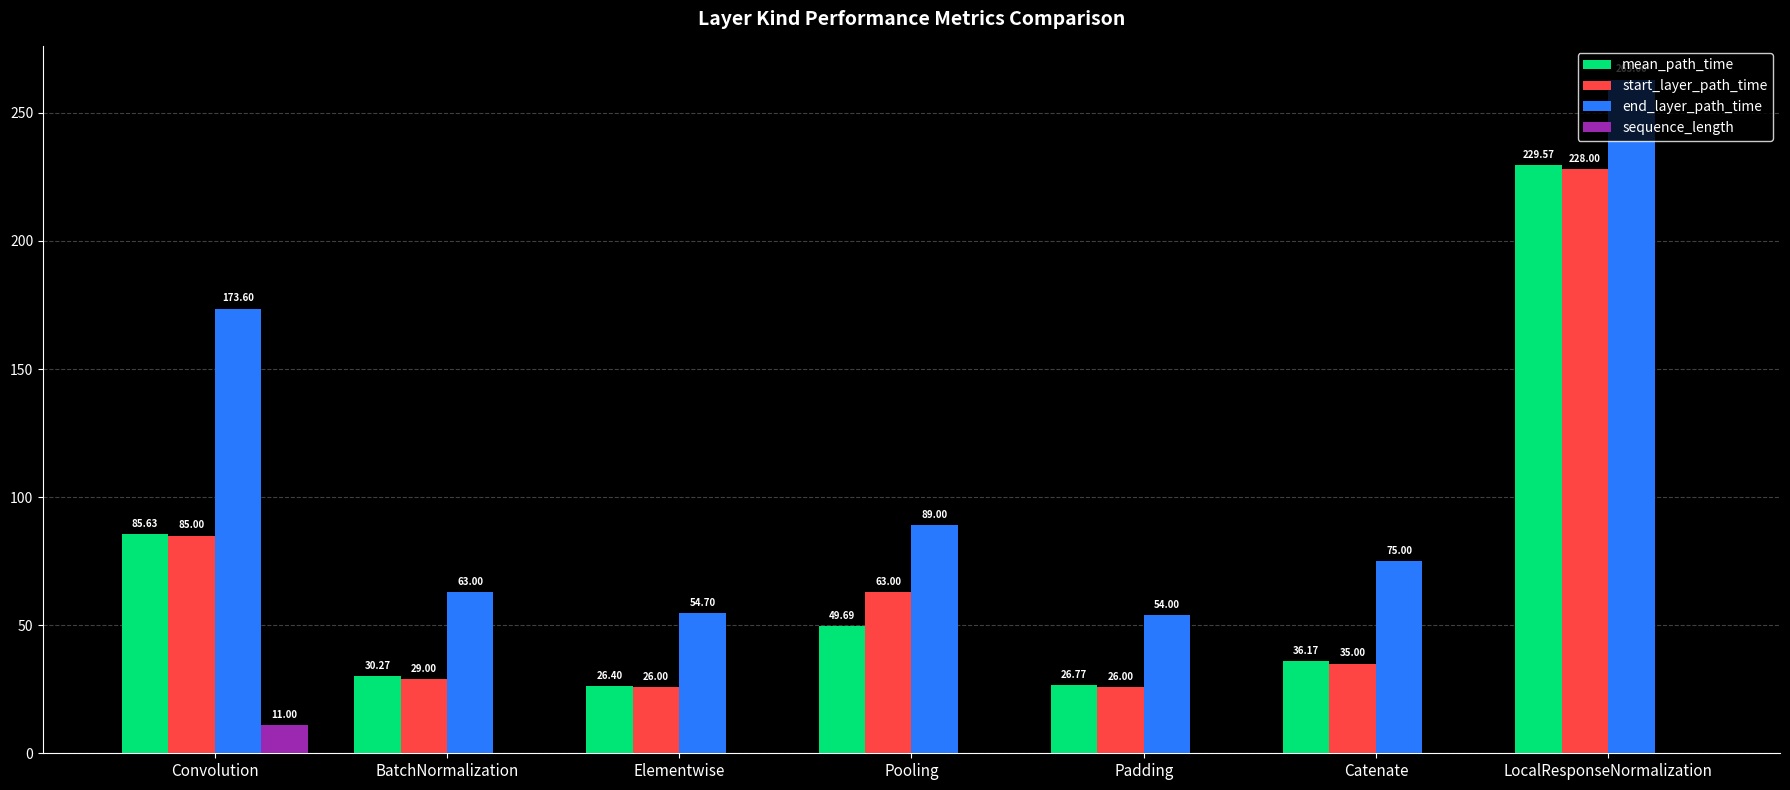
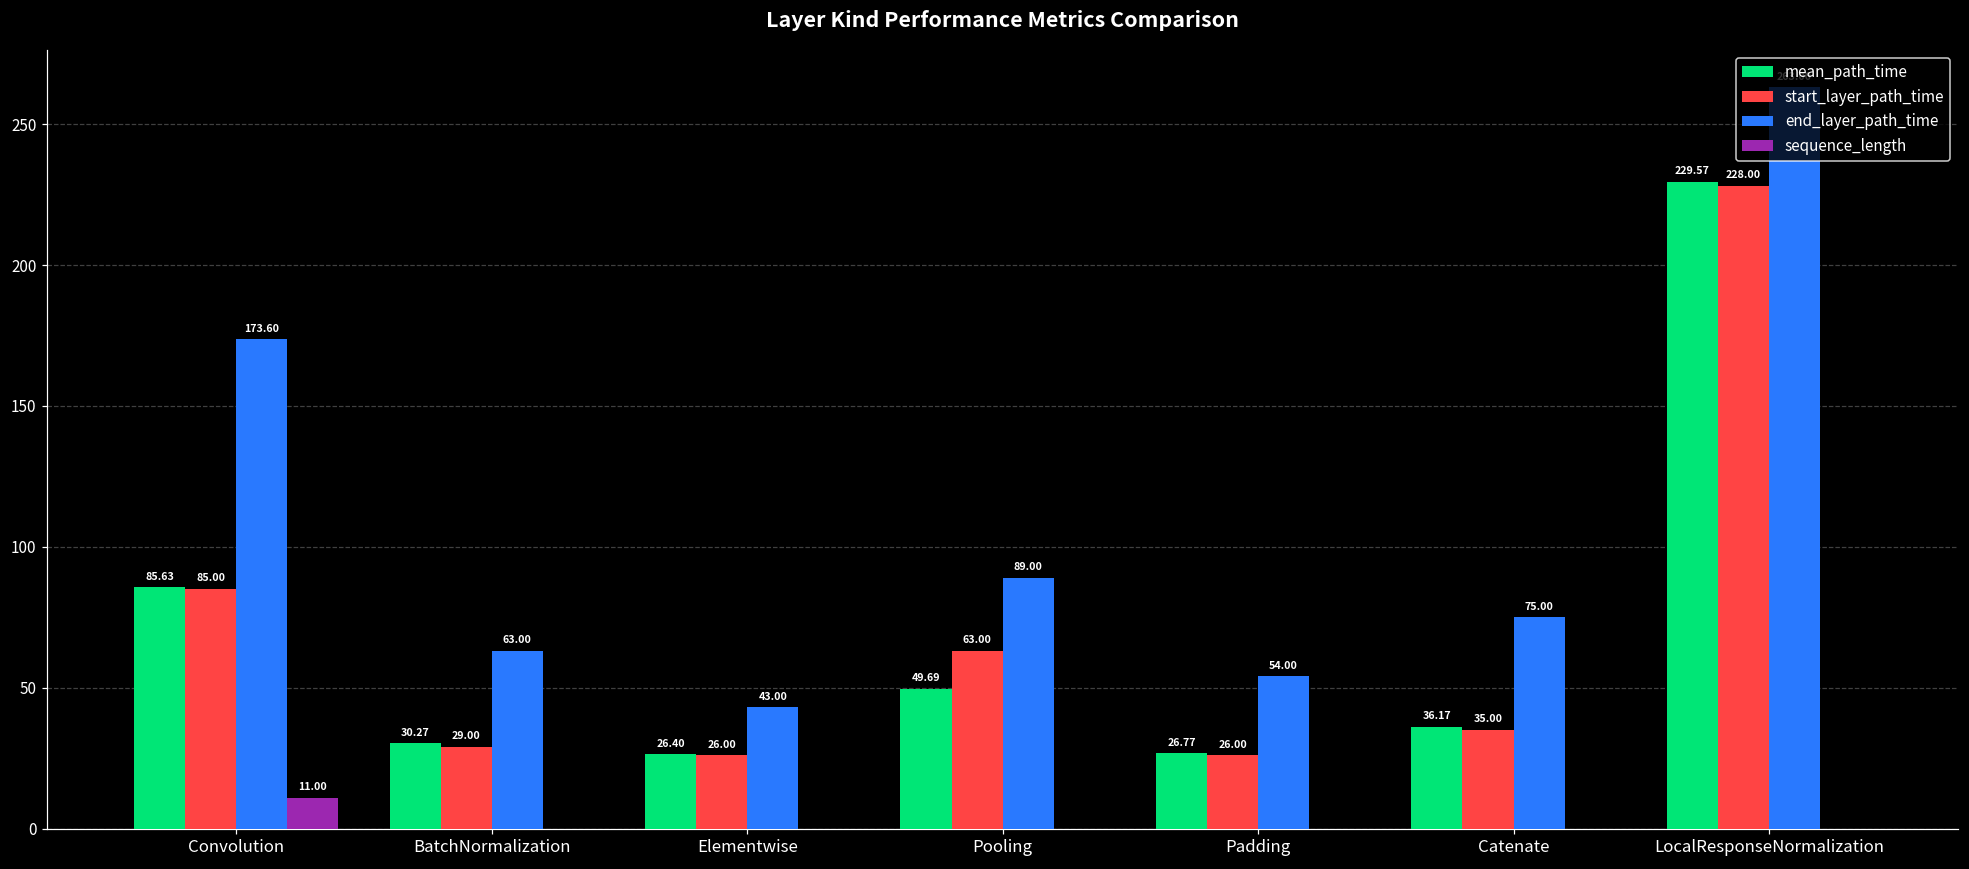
  {
    "mean_path_time": {
      "Convolution": 85.63,
      "BatchNormalization": 30.27,
      "Elementwise": 26.40,
      "Pooling": 49.69,
      "Padding": 26.77,
      "Catenate": 36.17,
      "LocalResponseNormalization": 229.57
    },
    "start_layer_path_time": {
      "Convolution": 85.00,
      "BatchNormalization": 29.00,
      "Elementwise": 26.00,
      "Pooling": 63.00,
      "Padding": 26.00,
      "Catenate": 35.00,
      "LocalResponseNormalization": 228.00
    },
    "end_layer_path_time": {
      "Convolution": 173.60,
      "BatchNormalization": 63.00,
-     "Elementwise": 54.70,
+     "Elementwise": 43.00,
      "Pooling": 89.00,
      "Padding": 54.00,
      "Catenate": 75.00
    },
    "sequence_length": {
      "Convolution": 11.00
    }
  }
